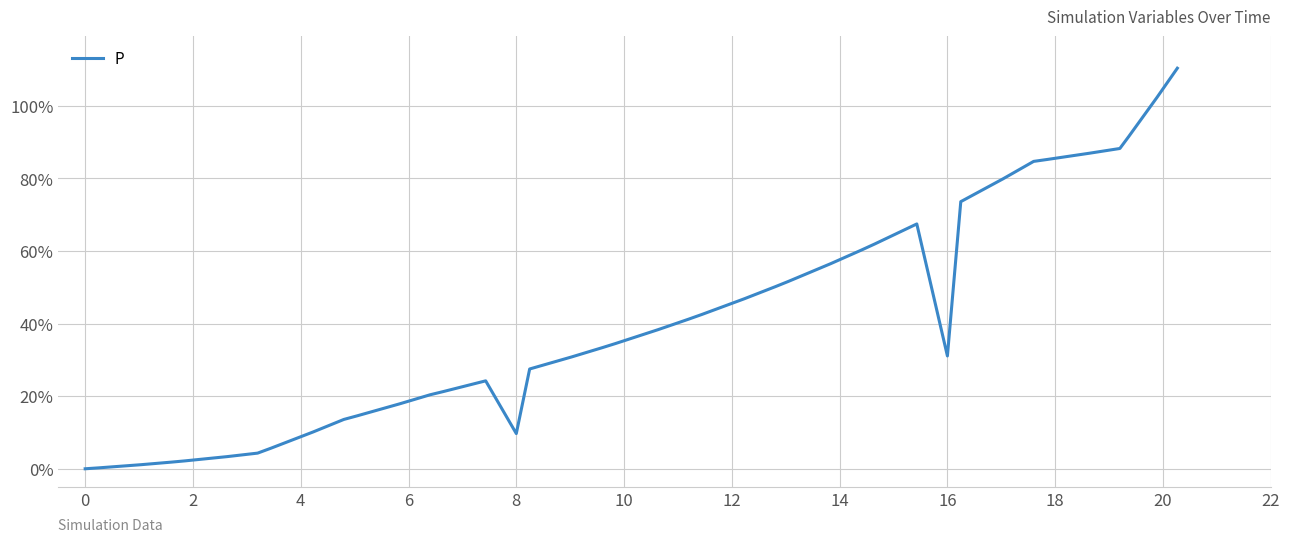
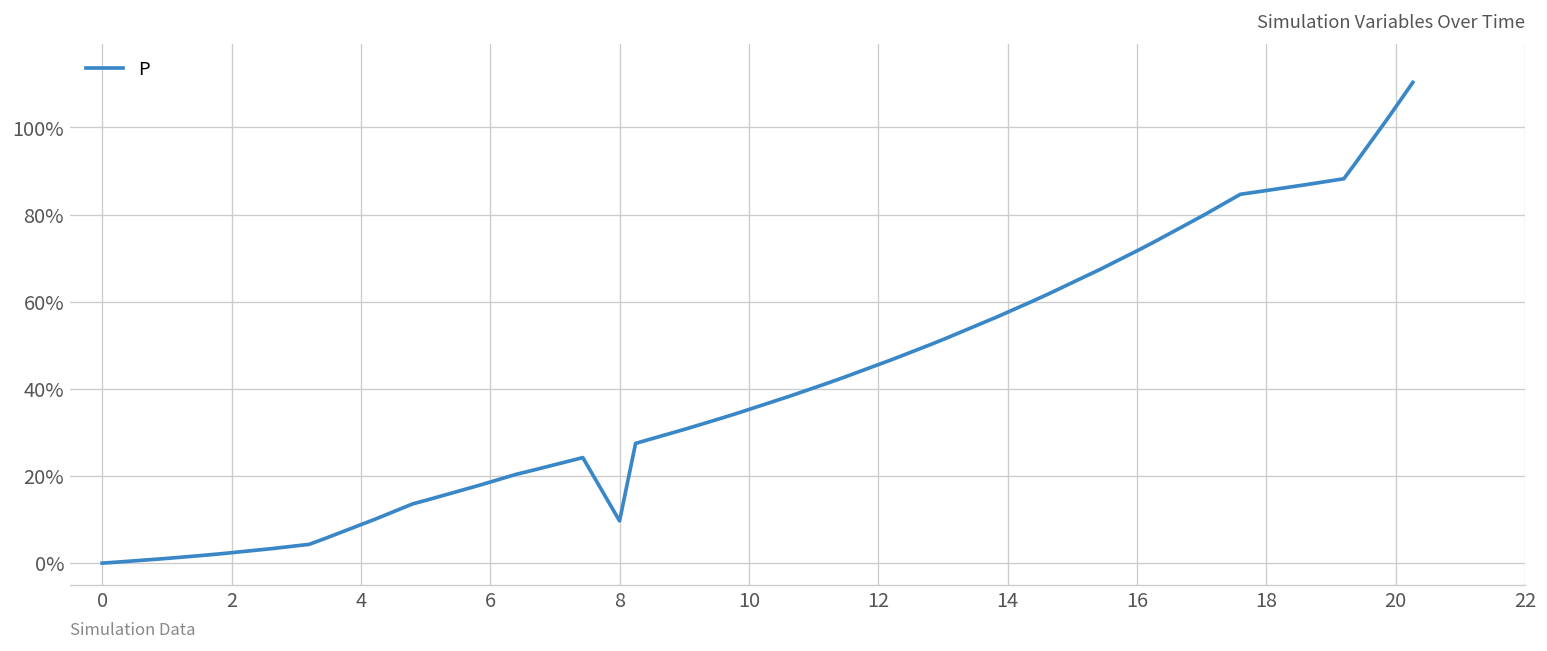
  {
    "0": "0%",
    "8": "10%",
-   "16": "31%"
+   "16": "72%"
  }
